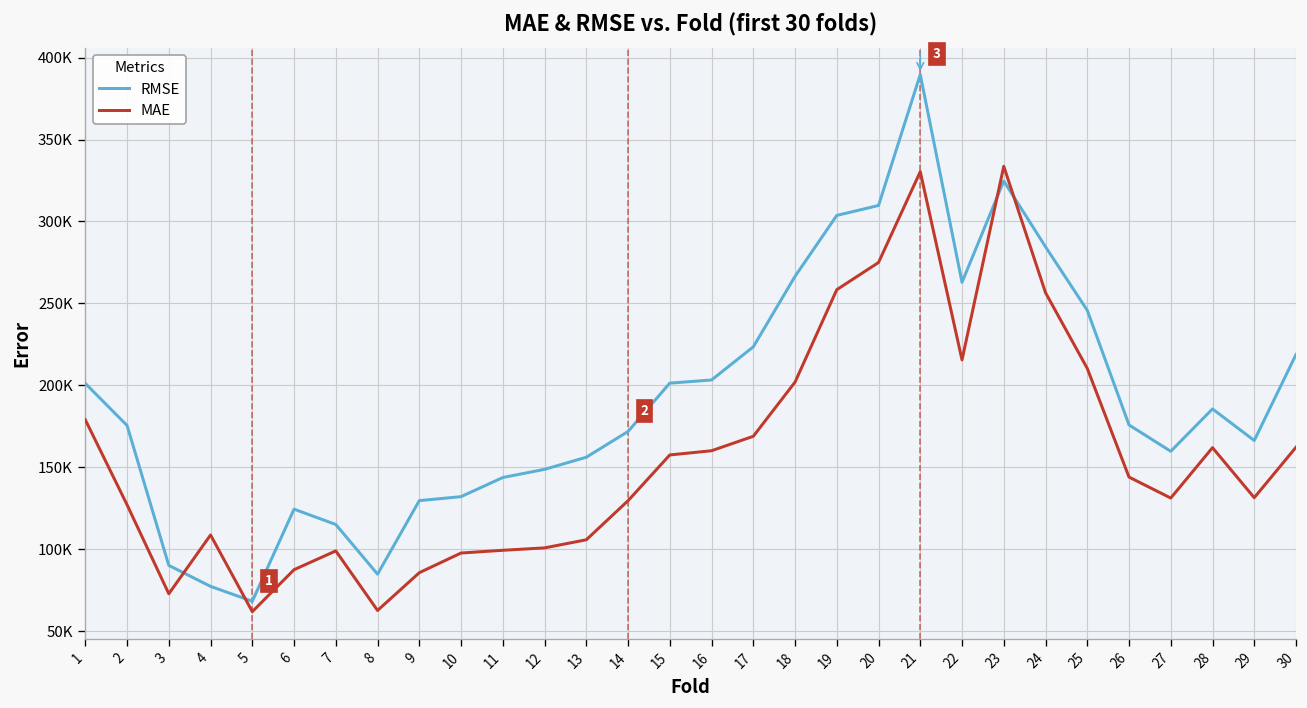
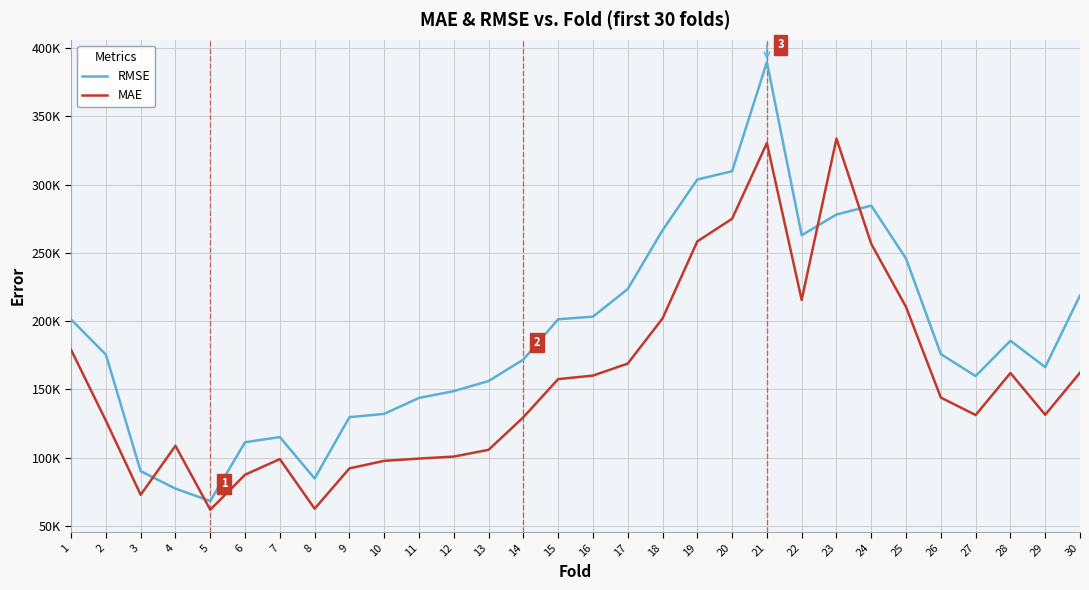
  {
    "RMSE": {
      "1": 201000,
      "2": 176000,
      "3": 90000,
      "4": 77000,
-     "6": 124000,
+     "6": 111000,
      "7": 115000,
      "8": 85000,
      "9": 130000,
      "10": 132000,
      "11": 144000,
      "12": 149000,
      "13": 156000,
      "15": 201000,
      "16": 203000,
      "17": 223000,
      "18": 266000,
      "19": 304000,
      "20": 310000,
      "22": 263000,
-     "23": 325000,
+     "23": 278000,
      "24": 285000,
      "25": 246000,
      "26": 176000,
      "27": 160000,
      "28": 186000,
      "29": 166000,
      "30": 219000
    },
    "MAE": {
      "1": 179000,
      "2": 127000,
      "3": 73000,
      "4": 109000,
      "5": 62000,
      "6": 88000,
      "7": 99000,
      "8": 63000,
-     "9": 86000,
+     "9": 92000,
      "10": 98000,
      "11": 99000,
      "12": 101000,
      "13": 106000,
      "14": 130000,
      "15": 158000,
      "16": 160000,
      "17": 169000,
      "18": 202000,
      "19": 258000,
      "20": 275000,
      "21": 330000,
      "22": 216000,
      "23": 334000,
      "24": 257000,
      "25": 210000,
      "26": 144000,
      "27": 131000,
      "28": 162000,
      "29": 131000,
      "30": 162000
    }
  }
